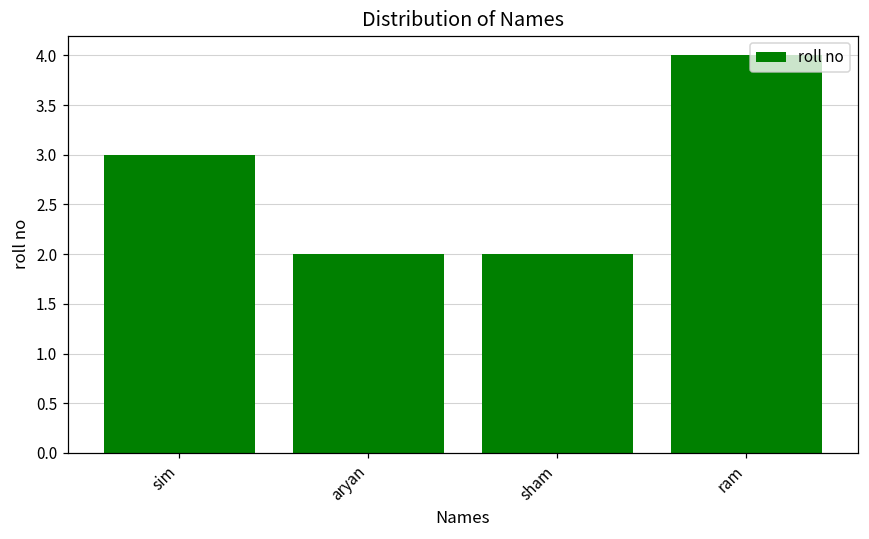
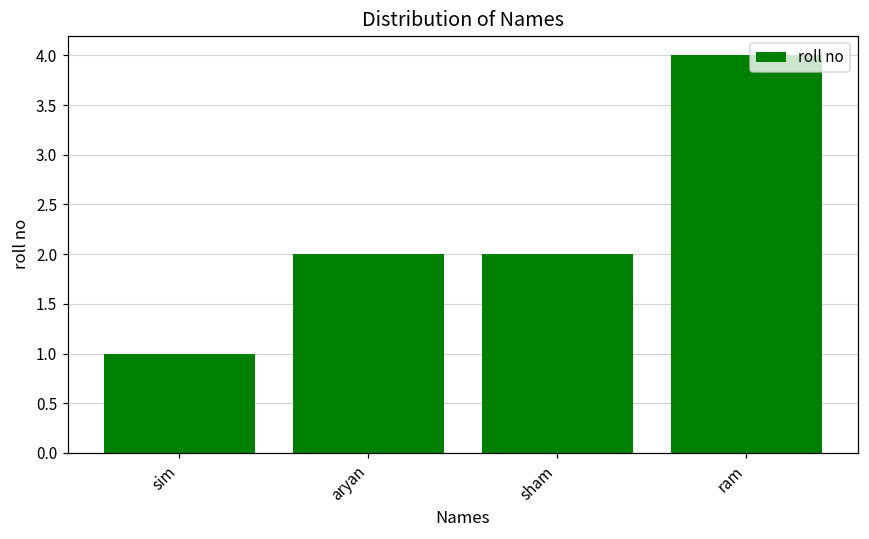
  {
-   "sim": 3,
+   "sim": 1,
    "aryan": 2,
    "sham": 2,
    "ram": 4
  }
